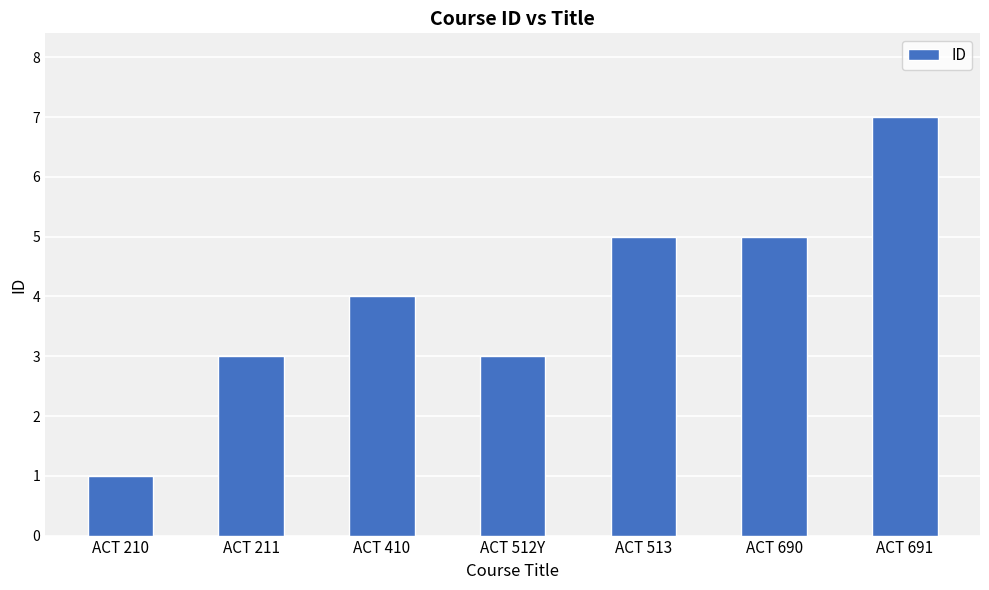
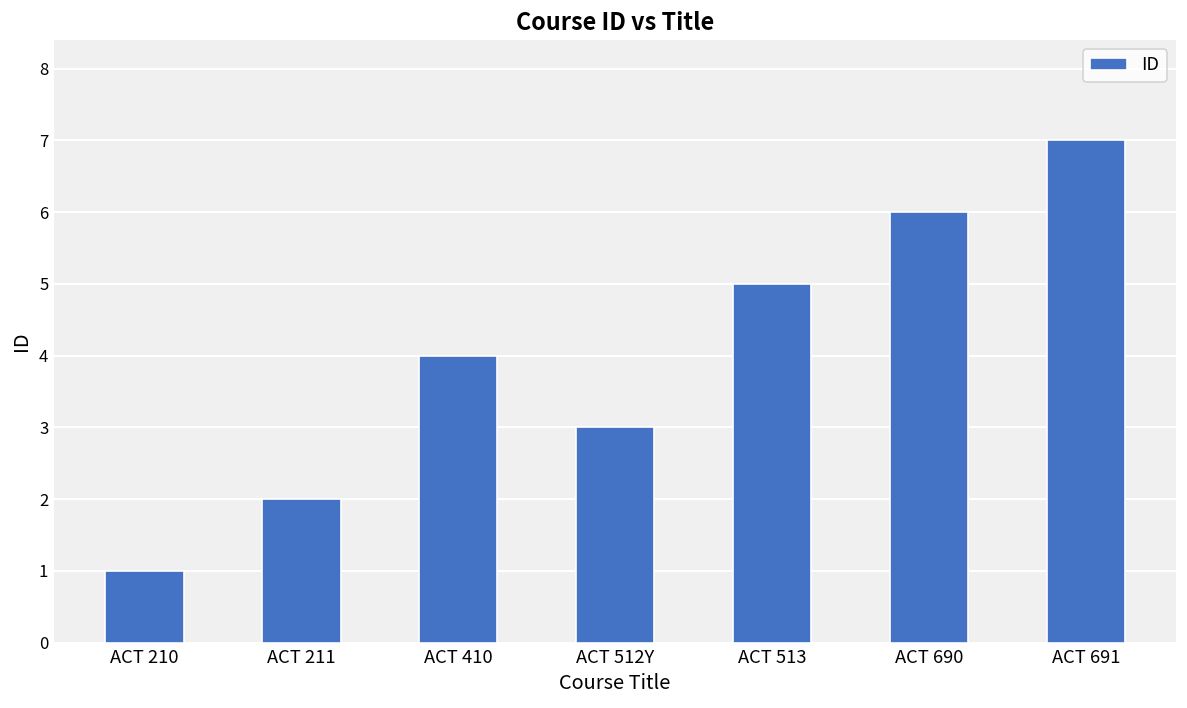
  {
    "ACT 210": 1,
-   "ACT 211": 3,
+   "ACT 211": 2,
    "ACT 410": 4,
    "ACT 512Y": 3,
    "ACT 513": 5,
-   "ACT 690": 5,
+   "ACT 690": 6,
    "ACT 691": 7
  }
